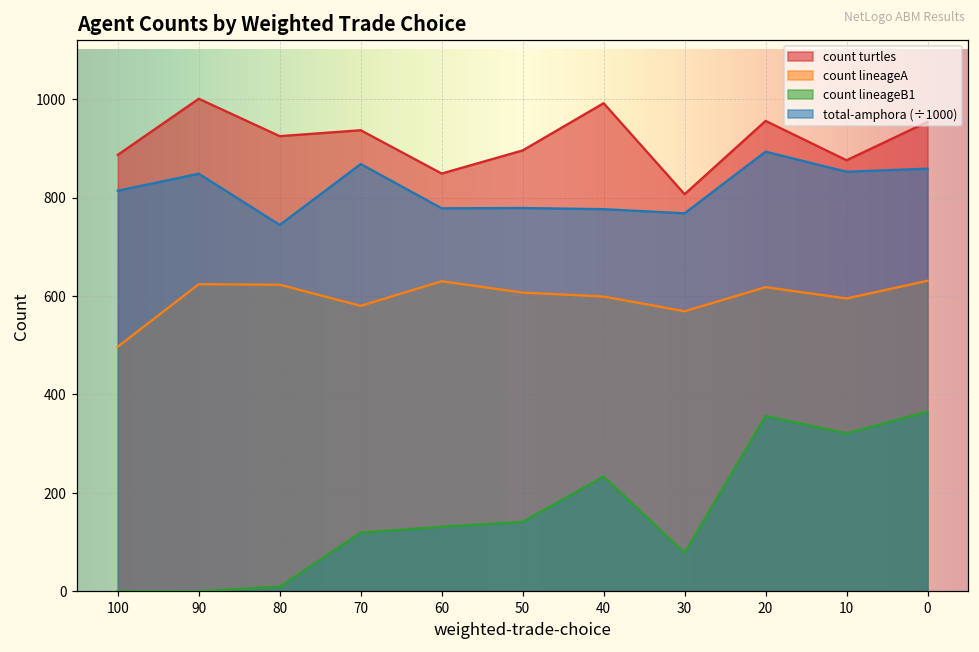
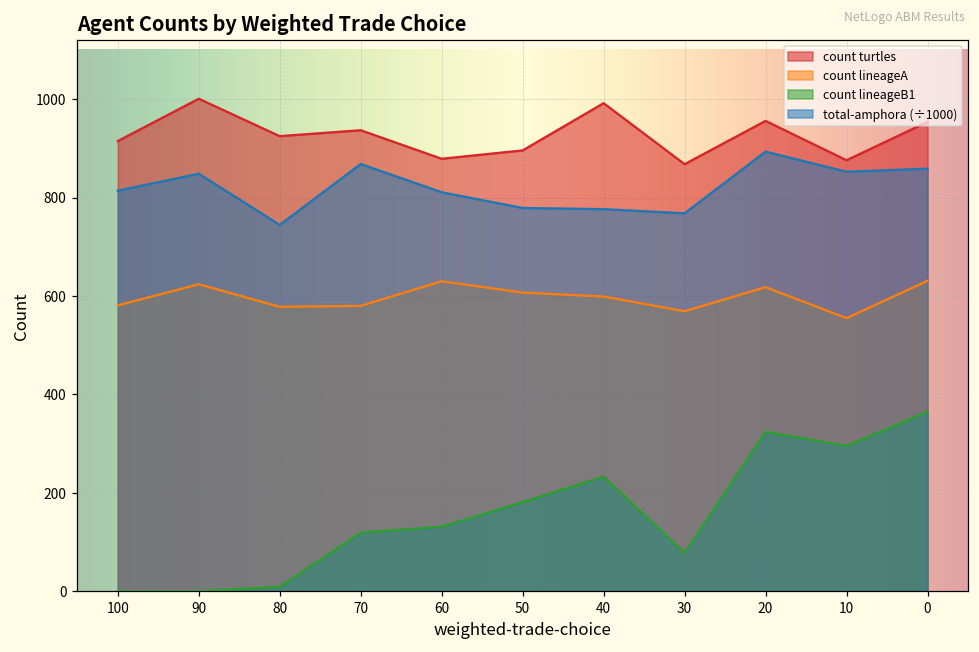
  {
    "count turtles": {
-     "100": 890,
+     "100": 920,
      "90": 1000,
      "80": 930,
      "70": 940,
-     "60": 850,
+     "60": 880,
      "50": 900,
      "40": 990,
-     "30": 810,
+     "30": 870,
      "20": 960,
      "10": 880,
      "0": 950
    },
    "count lineageA": {
-     "100": 500,
+     "100": 580,
      "90": 620,
-     "80": 620,
+     "80": 580,
      "70": 580,
      "60": 630,
      "50": 610,
      "40": 600,
      "30": 570,
      "20": 620,
-     "10": 600,
+     "10": 560,
      "0": 630
    },
    "count lineageB1": {
      "100": 0,
      "90": 0,
      "80": 10,
      "70": 120,
      "60": 130,
-     "50": 140,
+     "50": 180,
      "40": 230,
      "30": 80,
-     "20": 360,
-     "10": 320,
+     "20": 320,
+     "10": 300,
      "0": 370
    },
    "total-amphora (÷1000)": {
      "100": 810,
      "90": 850,
      "80": 740,
      "70": 870,
-     "60": 780,
+     "60": 810,
      "50": 780,
      "40": 780,
      "30": 770,
      "20": 890,
      "10": 850,
      "0": 860
    }
  }
